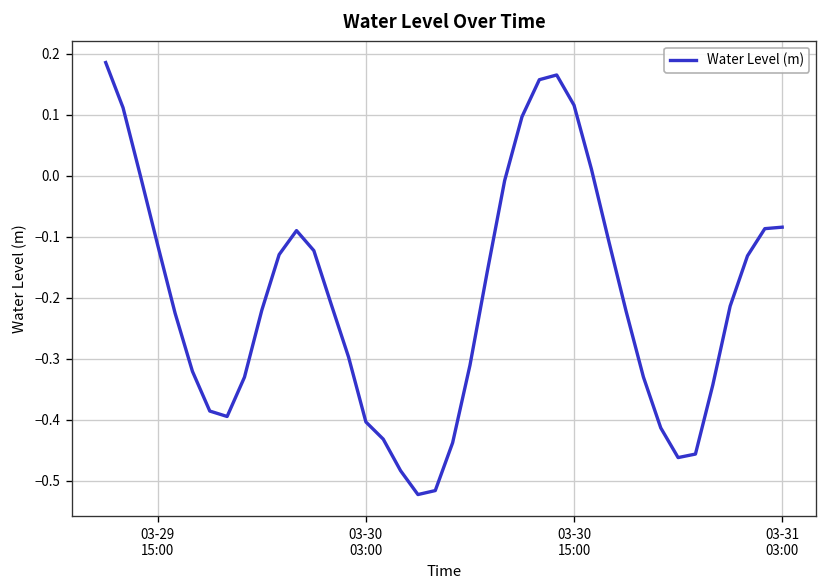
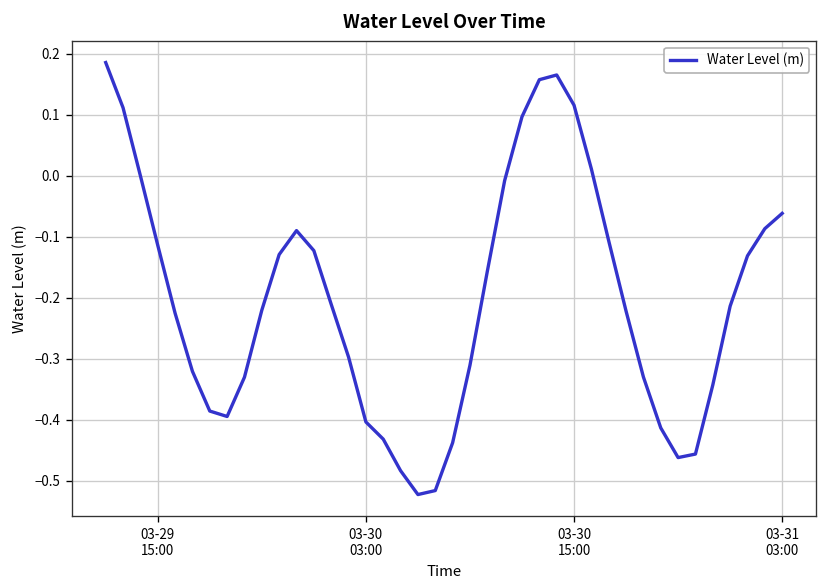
  {
    "03-29 15:00": -0.11,
    "03-30 03:00": -0.40,
    "03-30 15:00": 0.12,
-   "03-31 03:00": -0.08
+   "03-31 03:00": -0.06
  }
